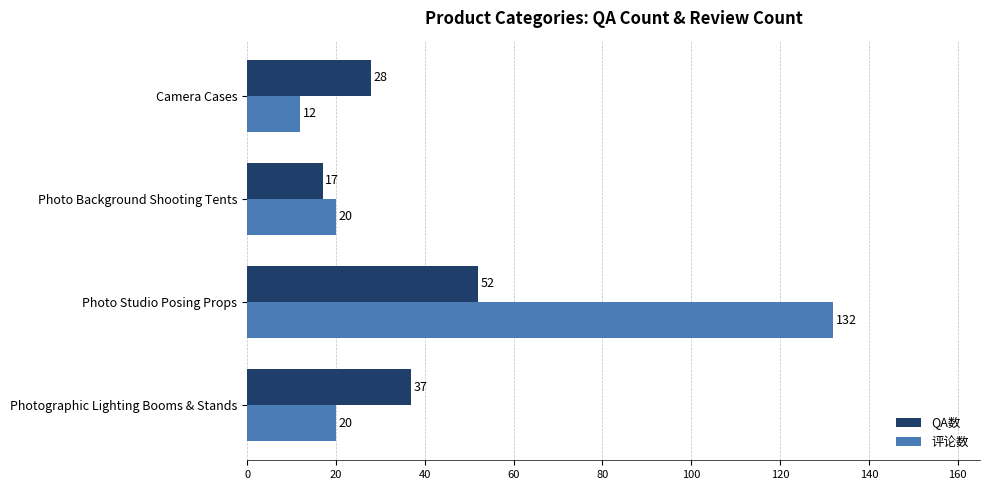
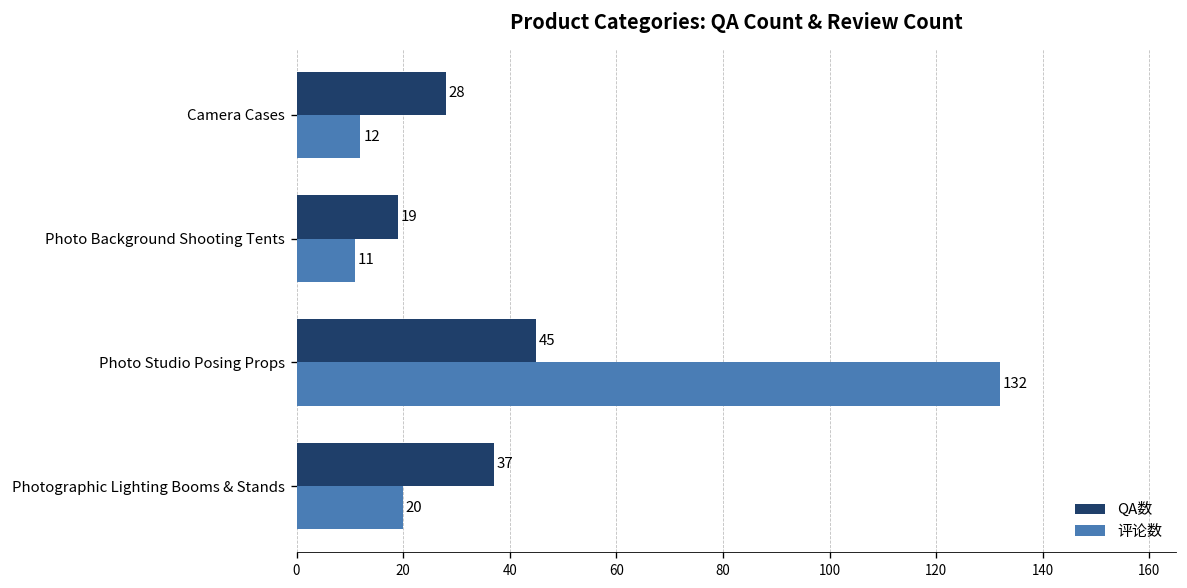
  {
    "QA数": {
      "Camera Cases": 28,
-     "Photo Background Shooting Tents": 17,
-     "Photo Studio Posing Props": 52,
+     "Photo Background Shooting Tents": 19,
+     "Photo Studio Posing Props": 45,
      "Photographic Lighting Booms & Stands": 37
    },
    "评论数": {
      "Camera Cases": 12,
-     "Photo Background Shooting Tents": 20,
+     "Photo Background Shooting Tents": 11,
      "Photo Studio Posing Props": 132,
      "Photographic Lighting Booms & Stands": 20
    }
  }
